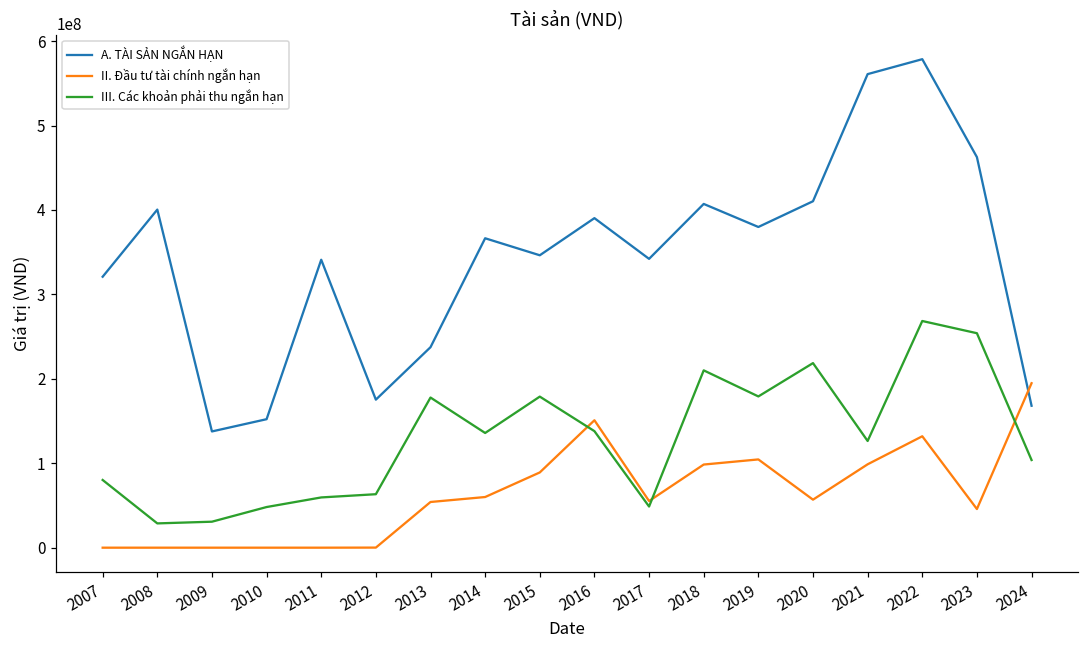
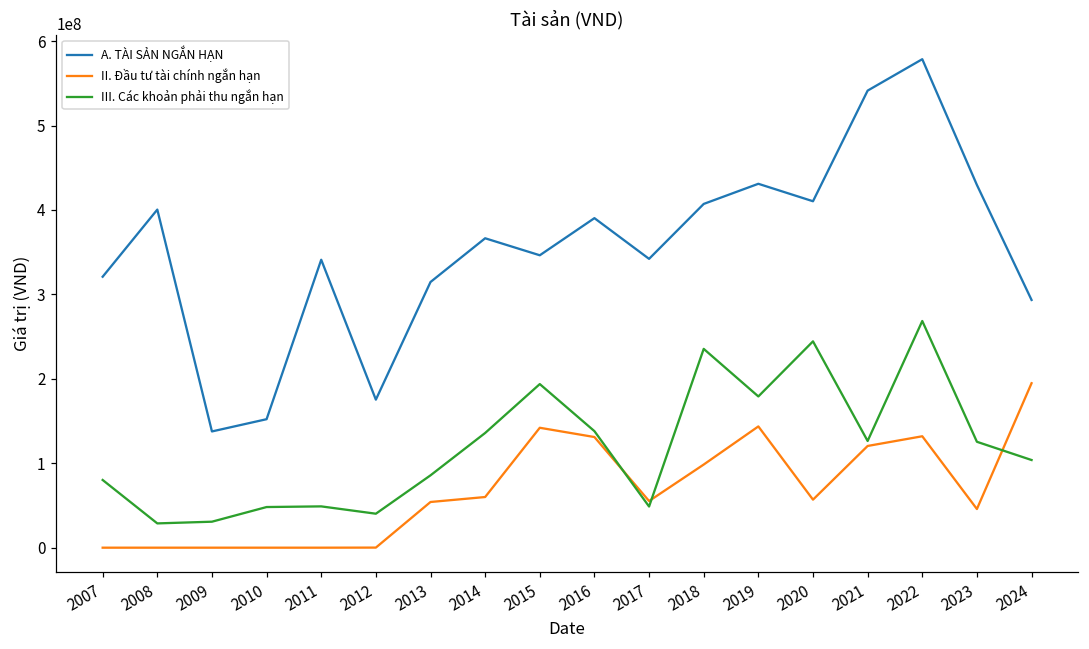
  {
    "A. TÀI SẢN NGẮN HẠN": {
      "2007": 320000000,
      "2008": 400000000,
      "2009": 140000000,
      "2010": 150000000,
      "2011": 340000000,
      "2012": 180000000,
-     "2013": 240000000,
+     "2013": 310000000,
      "2014": 370000000,
      "2015": 350000000,
      "2016": 390000000,
      "2017": 340000000,
      "2018": 410000000,
-     "2019": 380000000,
+     "2019": 430000000,
      "2020": 410000000,
-     "2021": 560000000,
+     "2021": 540000000,
      "2022": 580000000,
-     "2023": 460000000,
-     "2024": 170000000
+     "2023": 430000000,
+     "2024": 290000000
    },
    "II. Đầu tư tài chính ngắn hạn": {
      "2007": 0,
      "2008": 0,
      "2009": 0,
      "2010": 0,
      "2011": 0,
      "2012": 0,
      "2013": 50000000,
      "2014": 60000000,
-     "2015": 90000000,
-     "2016": 150000000,
+     "2015": 140000000,
+     "2016": 130000000,
      "2017": 60000000,
      "2018": 100000000,
-     "2019": 100000000,
+     "2019": 140000000,
      "2020": 60000000,
-     "2021": 100000000,
+     "2021": 120000000,
      "2022": 130000000,
      "2023": 50000000,
      "2024": 190000000
    },
    "III. Các khoản phải thu ngắn hạn": {
      "2007": 80000000,
      "2008": 30000000,
      "2009": 30000000,
      "2010": 50000000,
-     "2011": 60000000,
-     "2012": 60000000,
-     "2013": 180000000,
+     "2011": 50000000,
+     "2012": 40000000,
+     "2013": 90000000,
      "2014": 140000000,
-     "2015": 180000000,
+     "2015": 190000000,
      "2016": 140000000,
      "2017": 50000000,
-     "2018": 210000000,
+     "2018": 240000000,
      "2019": 180000000,
-     "2020": 220000000,
+     "2020": 240000000,
      "2021": 130000000,
      "2022": 270000000,
-     "2023": 250000000,
+     "2023": 130000000,
      "2024": 100000000
    }
  }
